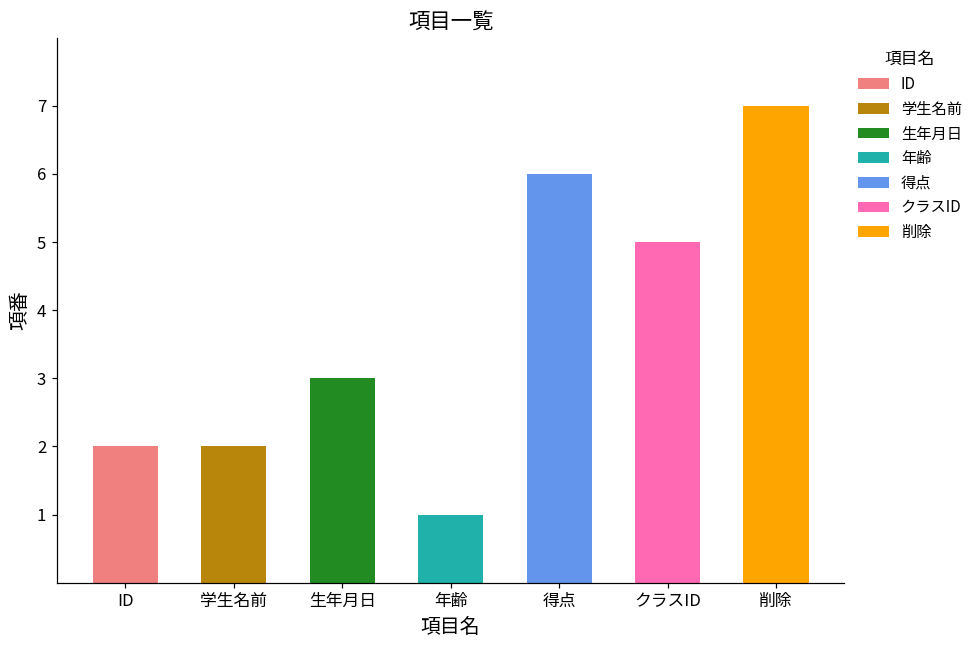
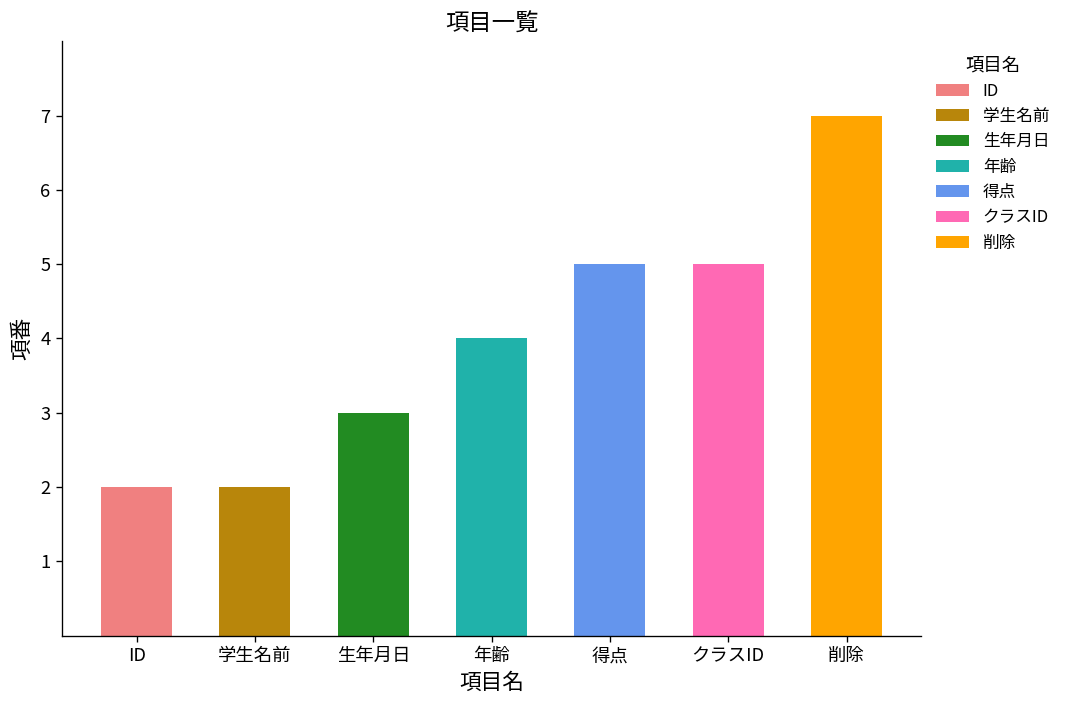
  {
    "ID": 2,
    "学生名前": 2,
    "生年月日": 3,
-   "年齢": 1,
-   "得点": 6,
+   "年齢": 4,
+   "得点": 5,
    "クラスID": 5,
    "削除": 7
  }
